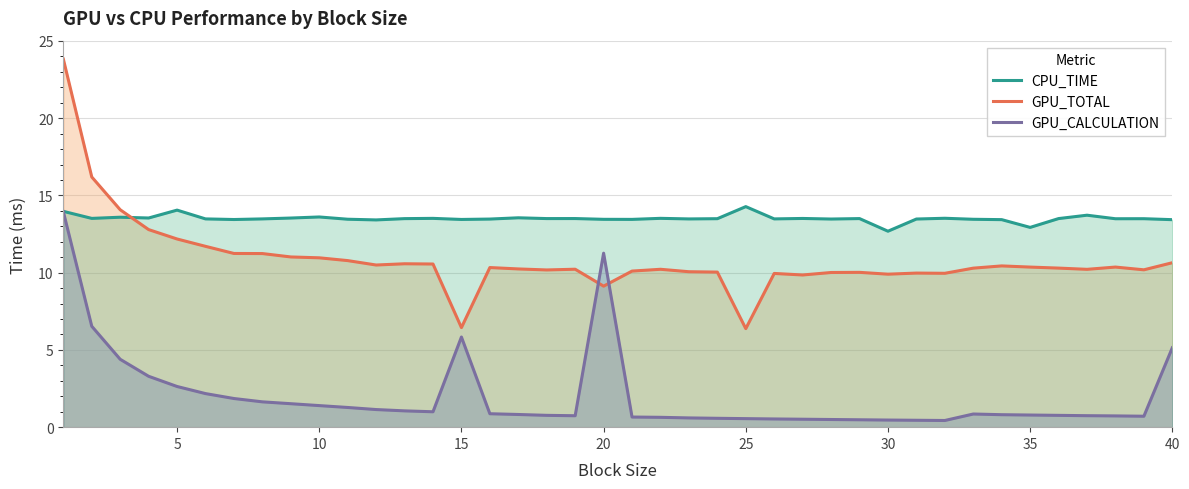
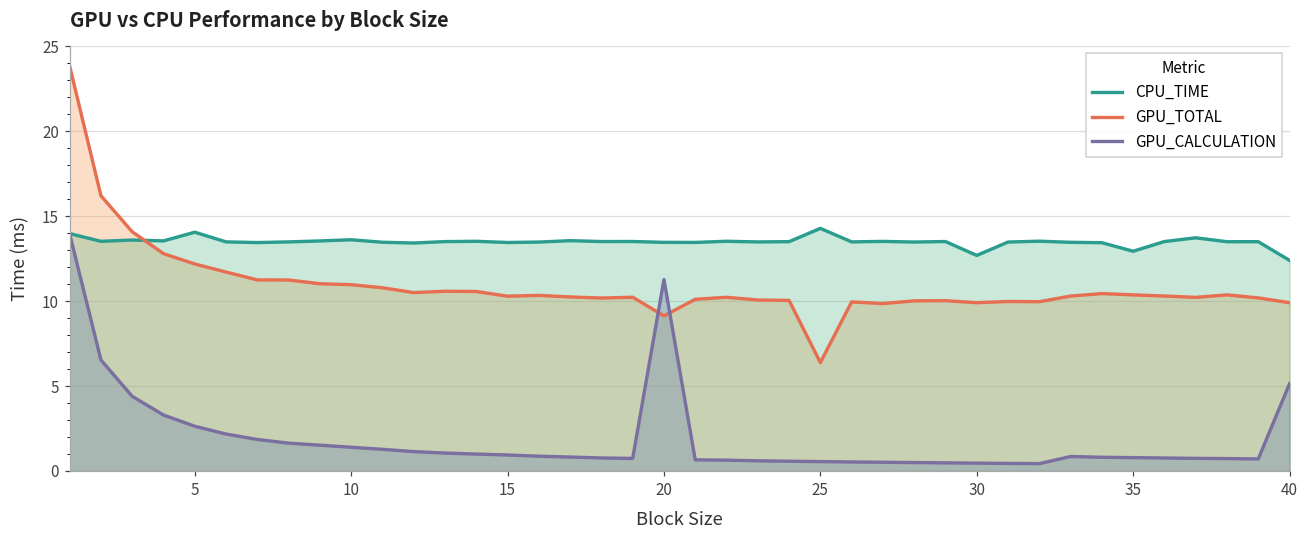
  {
    "CPU_TIME": {
      "5": 14.1,
      "10": 13.6,
      "15": 13.4,
      "20": 13.5,
      "25": 14.3,
      "30": 12.7,
      "35": 12.9,
-     "40": 13.4
+     "40": 12.4
    },
    "GPU_TOTAL": {
      "5": 12.2,
      "10": 11.0,
-     "15": 6.4,
+     "15": 10.3,
      "20": 9.1,
      "25": 6.4,
      "30": 9.9,
      "35": 10.4,
-     "40": 10.6
+     "40": 9.9
    },
    "GPU_CALCULATION": {
      "5": 2.6,
      "10": 1.4,
-     "15": 5.8,
+     "15": 0.9,
      "20": 11.3,
      "25": 0.6,
      "30": 0.5,
      "35": 0.8,
      "40": 5.1
    }
  }
